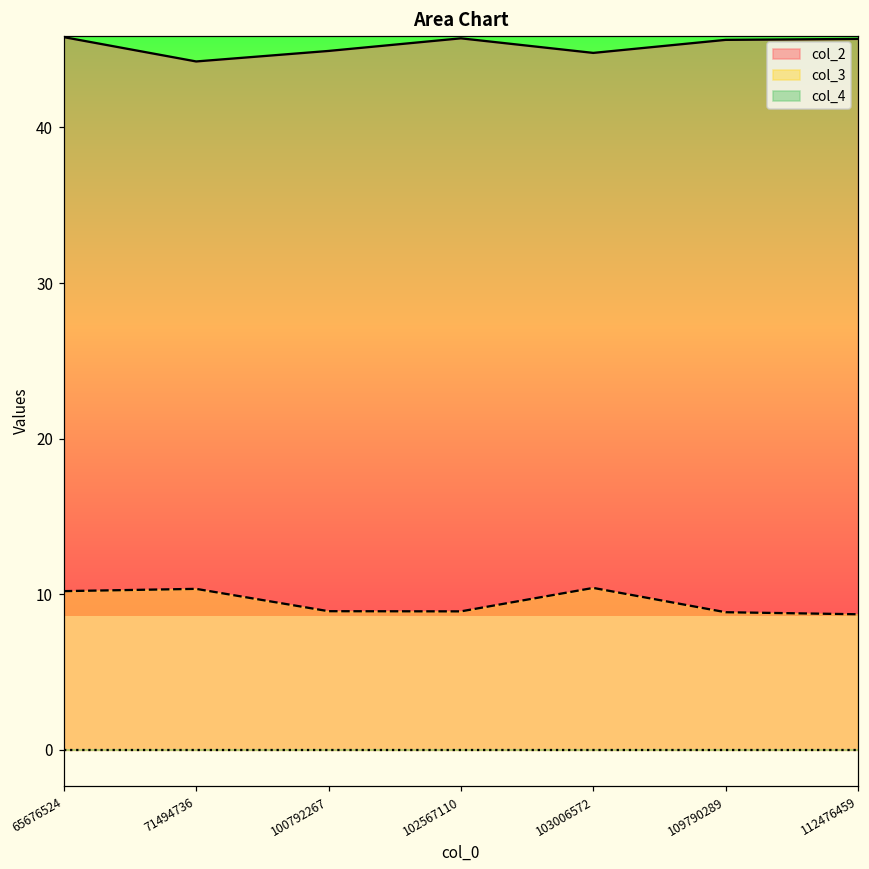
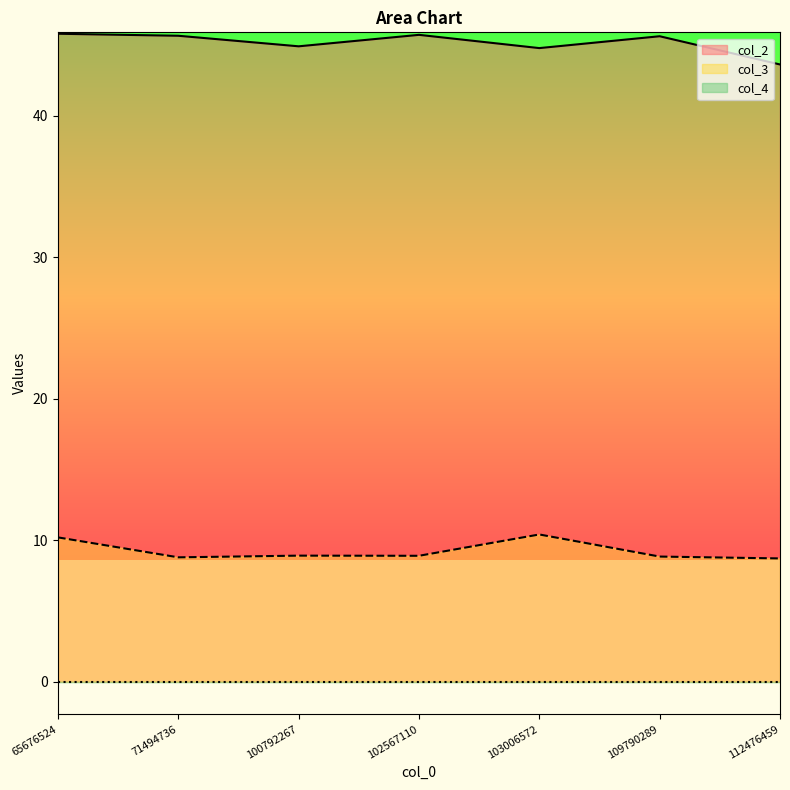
  {
    "col_2": {
      "65676524": 45.8,
-     "71494736": 44.2,
+     "71494736": 45.7,
      "100792267": 44.9,
      "102567110": 45.7,
      "103006572": 44.8,
      "109790289": 45.6,
-     "112476459": 45.7
+     "112476459": 43.6
    },
    "col_3": {
      "65676524": 10.2,
-     "71494736": 10.3,
+     "71494736": 8.8,
      "100792267": 8.9,
      "102567110": 8.9,
      "103006572": 10.4,
      "109790289": 8.8,
      "112476459": 8.7
    },
    "col_4": {
      "65676524": 0.0,
      "71494736": 0.0,
      "100792267": 0.0,
      "102567110": 0.0,
      "103006572": 0.0,
      "109790289": 0.0,
      "112476459": 0.0
    }
  }
